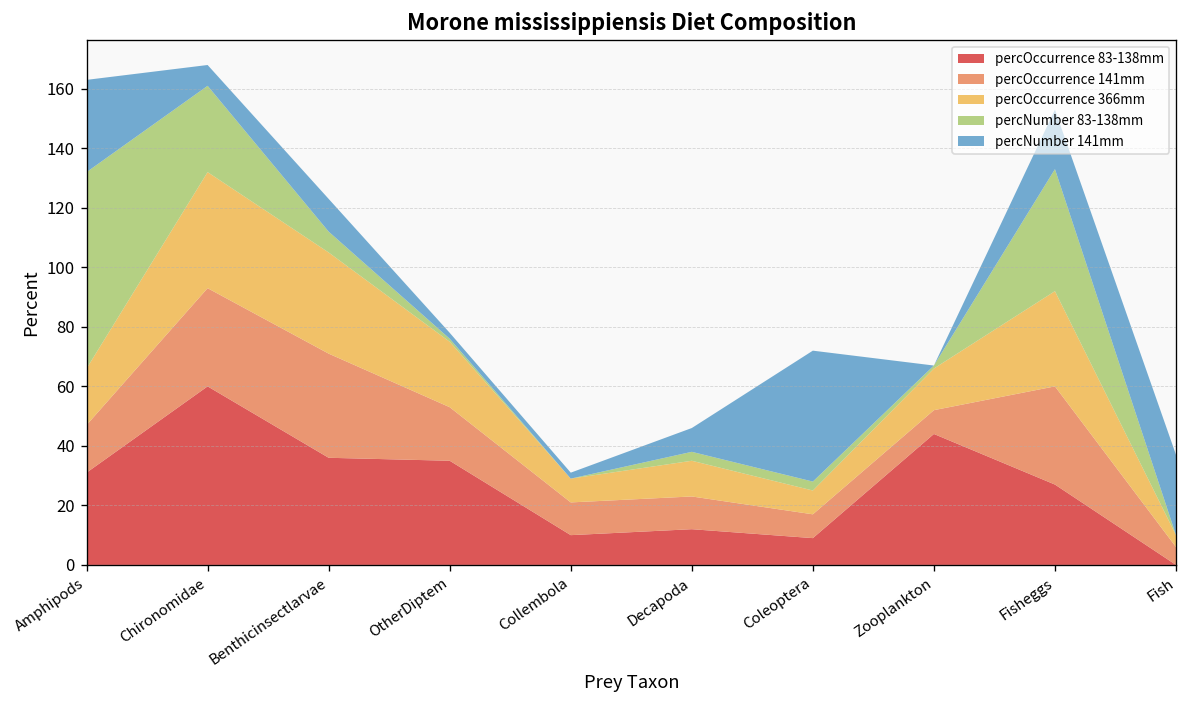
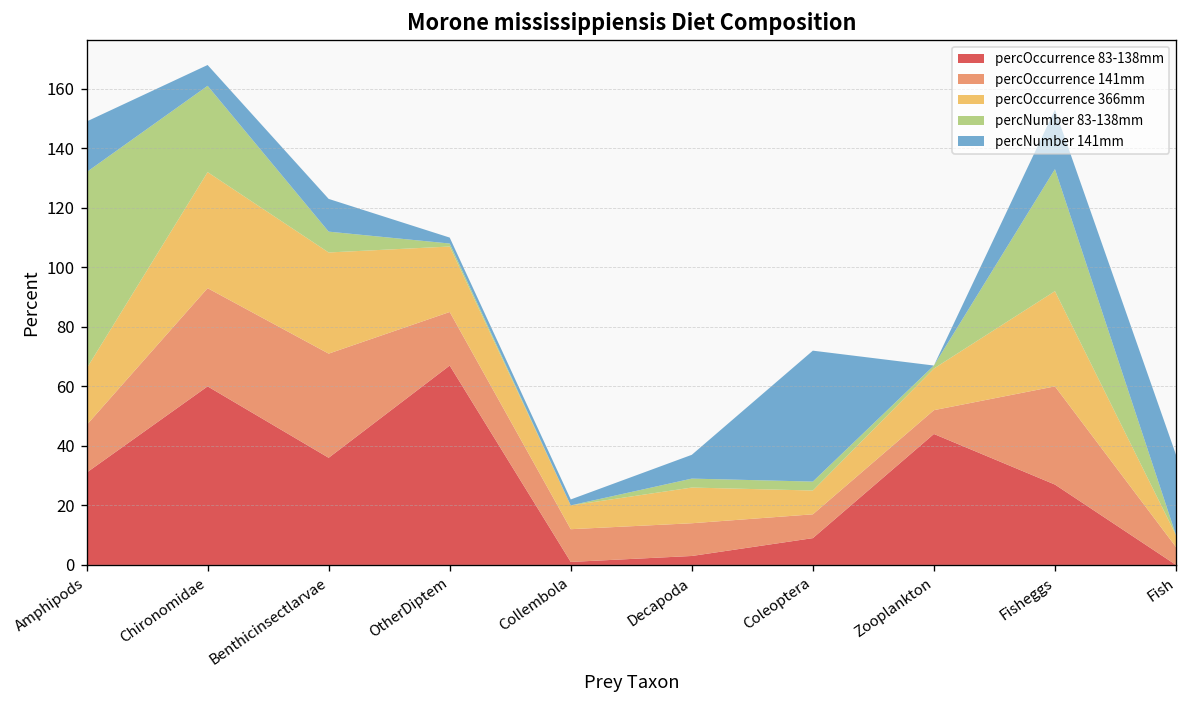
  {
    "percOccurrence 83-138mm": {
      "Amphipods": 31,
      "Chironomidae": 60,
      "Benthicinsectlarvae": 36,
-     "OtherDiptem": 35,
-     "Collembola": 10,
-     "Decapoda": 12,
+     "OtherDiptem": 67,
+     "Collembola": 1,
+     "Decapoda": 3,
      "Coleoptera": 9,
      "Zooplankton": 44,
      "Fisheggs": 27,
      "Fish": 0
    },
    "percNumber 83-138mm": {
      "Amphipods": 66,
      "Chironomidae": 29,
      "Benthicinsectlarvae": 7,
      "Decapoda": 3,
      "Coleoptera": 3,
      "Fisheggs": 41
    },
    "percNumber 141mm": {
-     "Amphipods": 31,
+     "Amphipods": 17,
      "Chironomidae": 7,
      "Benthicinsectlarvae": 11,
      "OtherDiptem": 2,
      "Collembola": 2,
      "Decapoda": 8,
      "Coleoptera": 44,
      "Fish": 27
    }
  }
